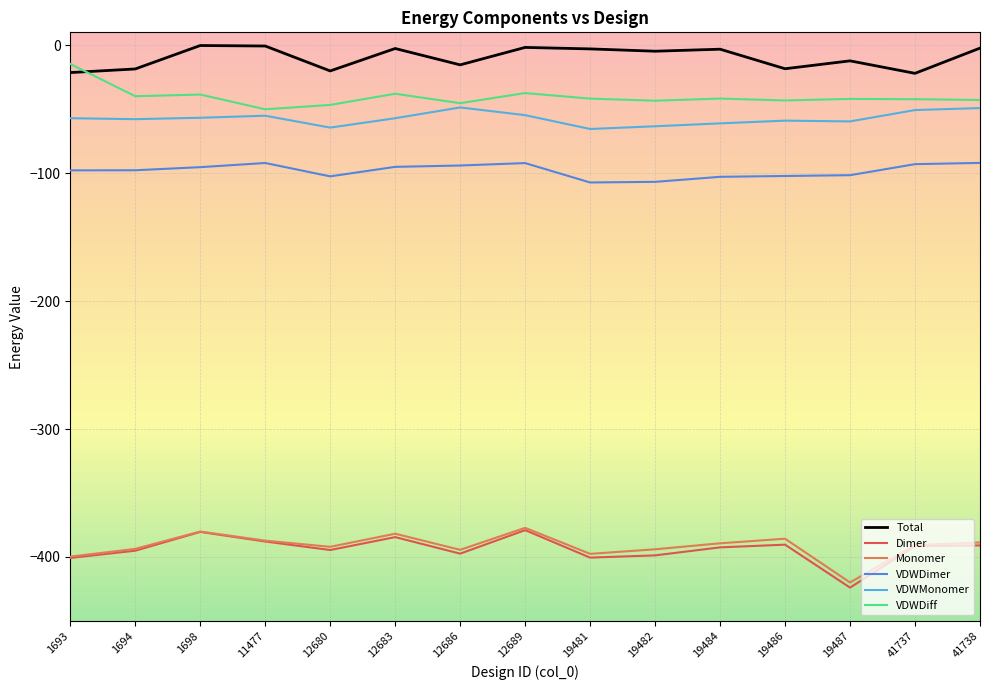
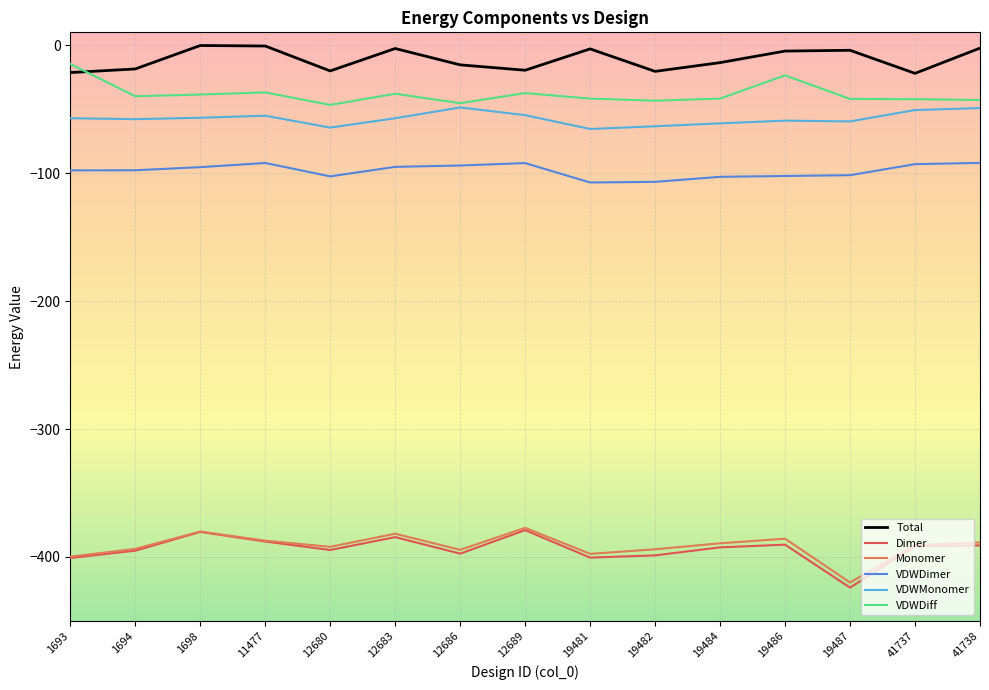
  {
    "Total": {
      "1693": -21,
      "1694": -19,
      "1698": 0,
      "11477": -1,
      "12680": -20,
      "12683": -3,
      "12686": -15,
-     "12689": -2,
+     "12689": -20,
      "19481": -3,
-     "19482": -5,
-     "19484": -3,
-     "19486": -18,
-     "19487": -12,
+     "19482": -21,
+     "19484": -14,
+     "19486": -5,
+     "19487": -4,
      "41737": -22,
      "41738": -2
    },
    "VDWDiff": {
      "1693": -15,
      "1694": -40,
      "1698": -39,
-     "11477": -50,
+     "11477": -37,
      "12680": -47,
      "12683": -38,
      "12686": -45,
      "12689": -37,
      "19481": -42,
      "19482": -43,
      "19484": -42,
-     "19486": -43,
+     "19486": -24,
      "19487": -42,
      "41737": -42,
      "41738": -43
    }
  }
